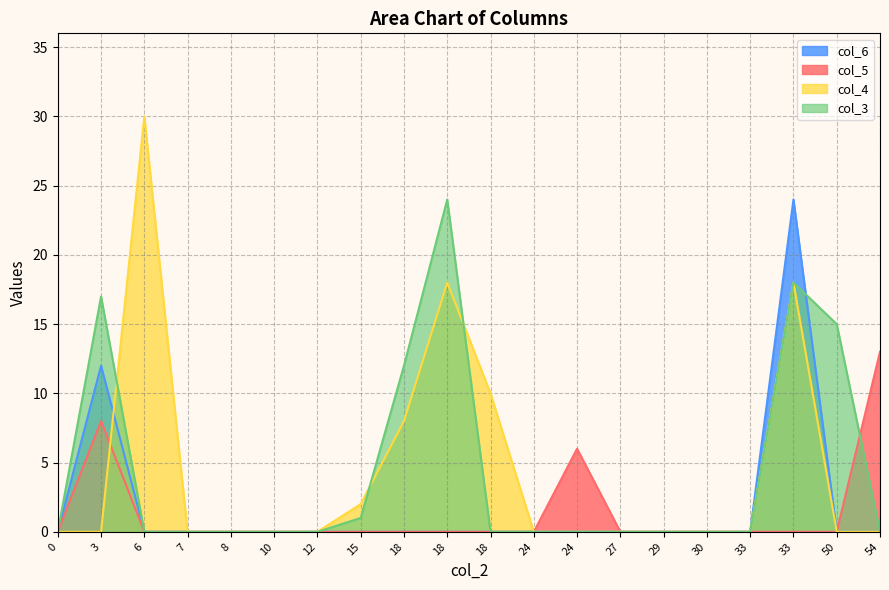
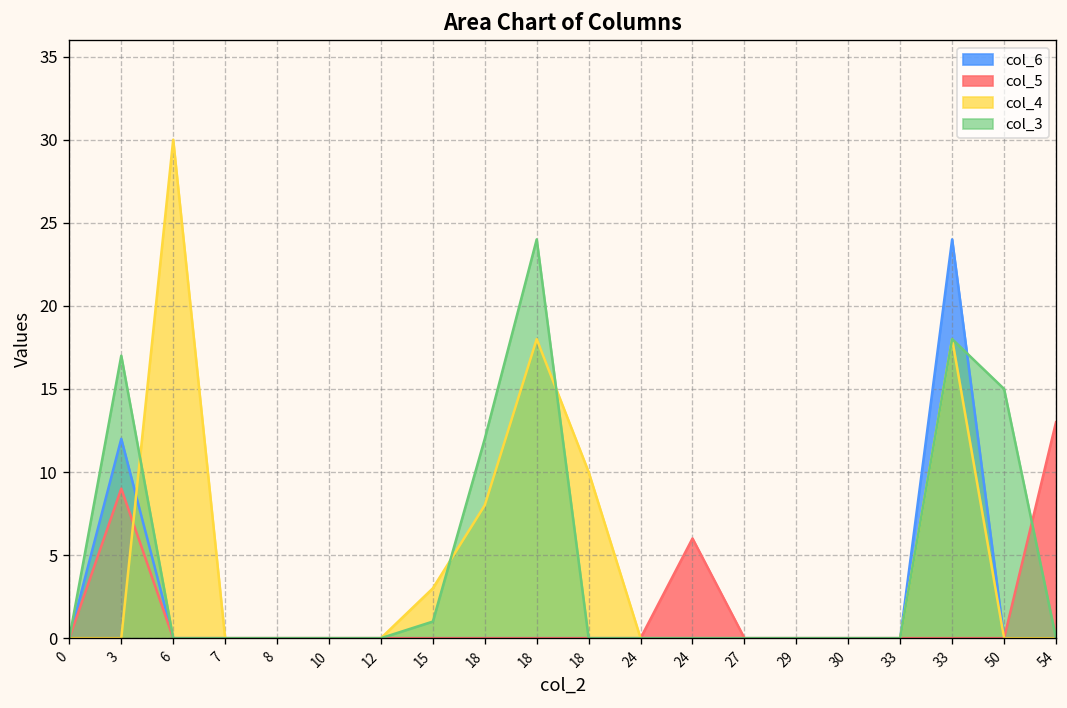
  {
    "col_6": {
      "3": 12
    },
    "col_5": {
-     "3": 8,
+     "3": 9,
      "54": 13
    },
    "col_4": {
      "3": 0,
      "6": 30,
-     "15": 2
+     "15": 3
    },
    "col_3": {
      "3": 17,
      "15": 1,
      "50": 15
    }
  }
